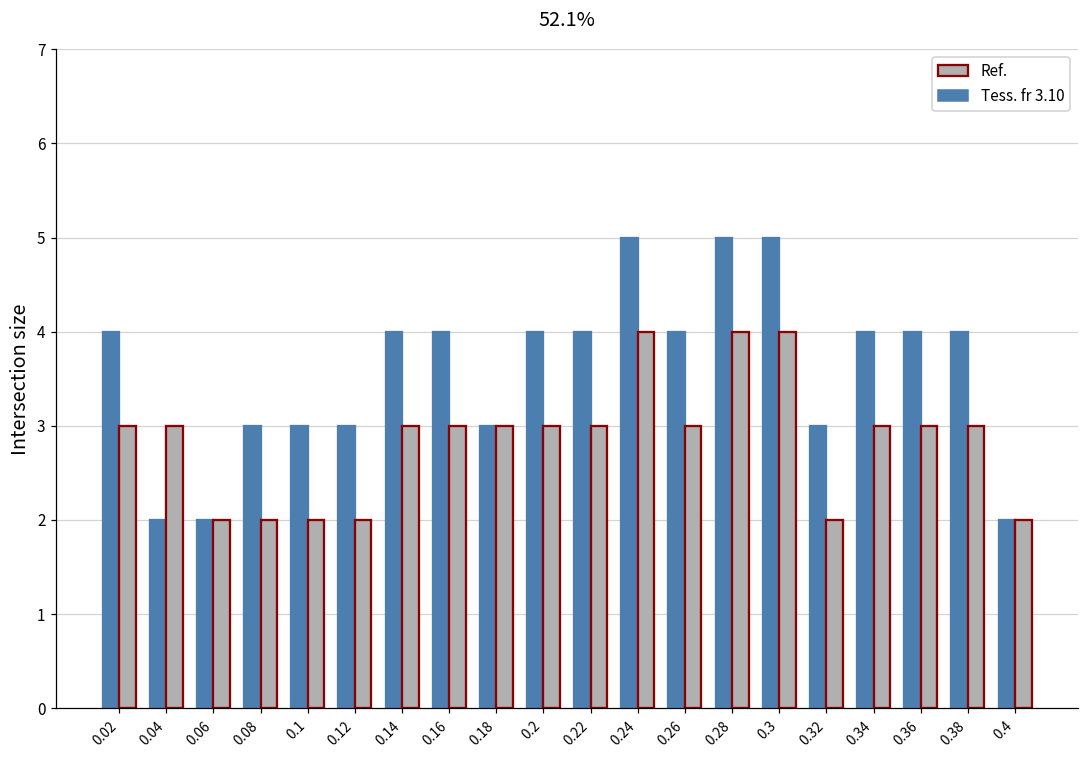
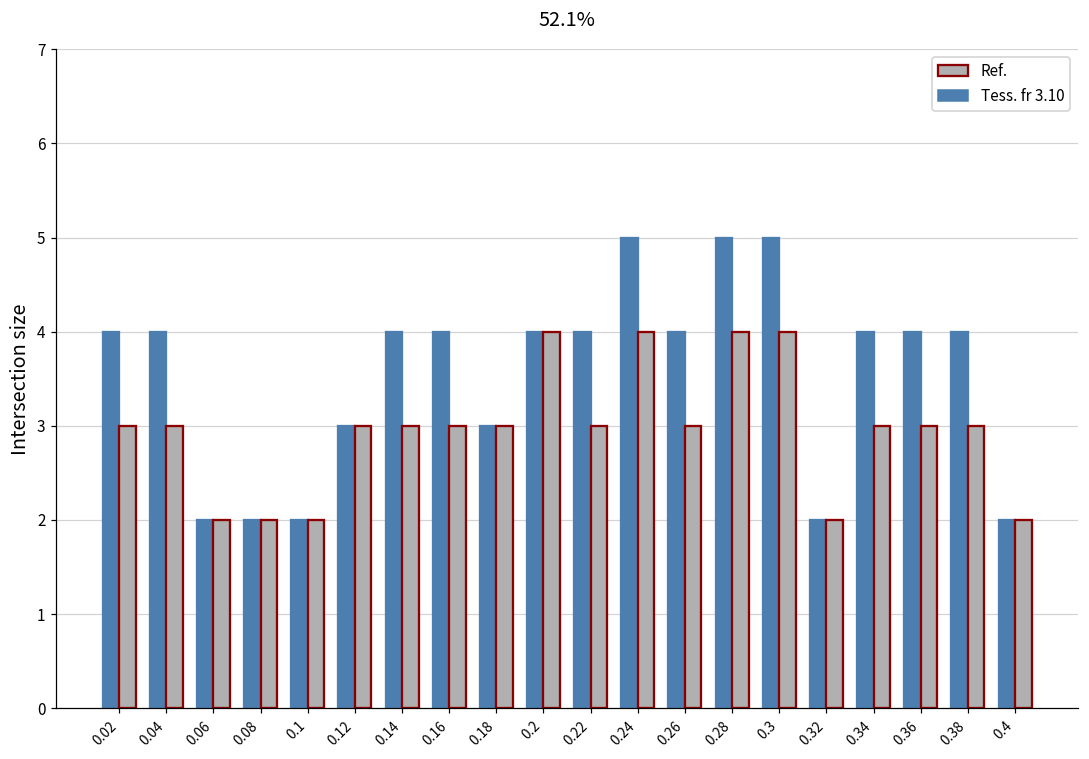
  {
    "Tess. fr 3.10": {
      "0.02": 4,
-     "0.04": 2,
+     "0.04": 4,
      "0.06": 2,
-     "0.08": 3,
-     "0.1": 3,
+     "0.08": 2,
+     "0.1": 2,
      "0.12": 3,
      "0.14": 4,
      "0.16": 4,
      "0.18": 3,
      "0.2": 4,
      "0.22": 4,
      "0.24": 5,
      "0.26": 4,
      "0.28": 5,
      "0.3": 5,
-     "0.32": 3,
+     "0.32": 2,
      "0.34": 4,
      "0.36": 4,
      "0.38": 4,
      "0.4": 2
    },
    "Ref.": {
      "0.02": 3,
      "0.04": 3,
      "0.06": 2,
      "0.08": 2,
      "0.1": 2,
-     "0.12": 2,
+     "0.12": 3,
      "0.14": 3,
      "0.16": 3,
      "0.18": 3,
-     "0.2": 3,
+     "0.2": 4,
      "0.22": 3,
      "0.24": 4,
      "0.26": 3,
      "0.28": 4,
      "0.3": 4,
      "0.32": 2,
      "0.34": 3,
      "0.36": 3,
      "0.38": 3,
      "0.4": 2
    }
  }
